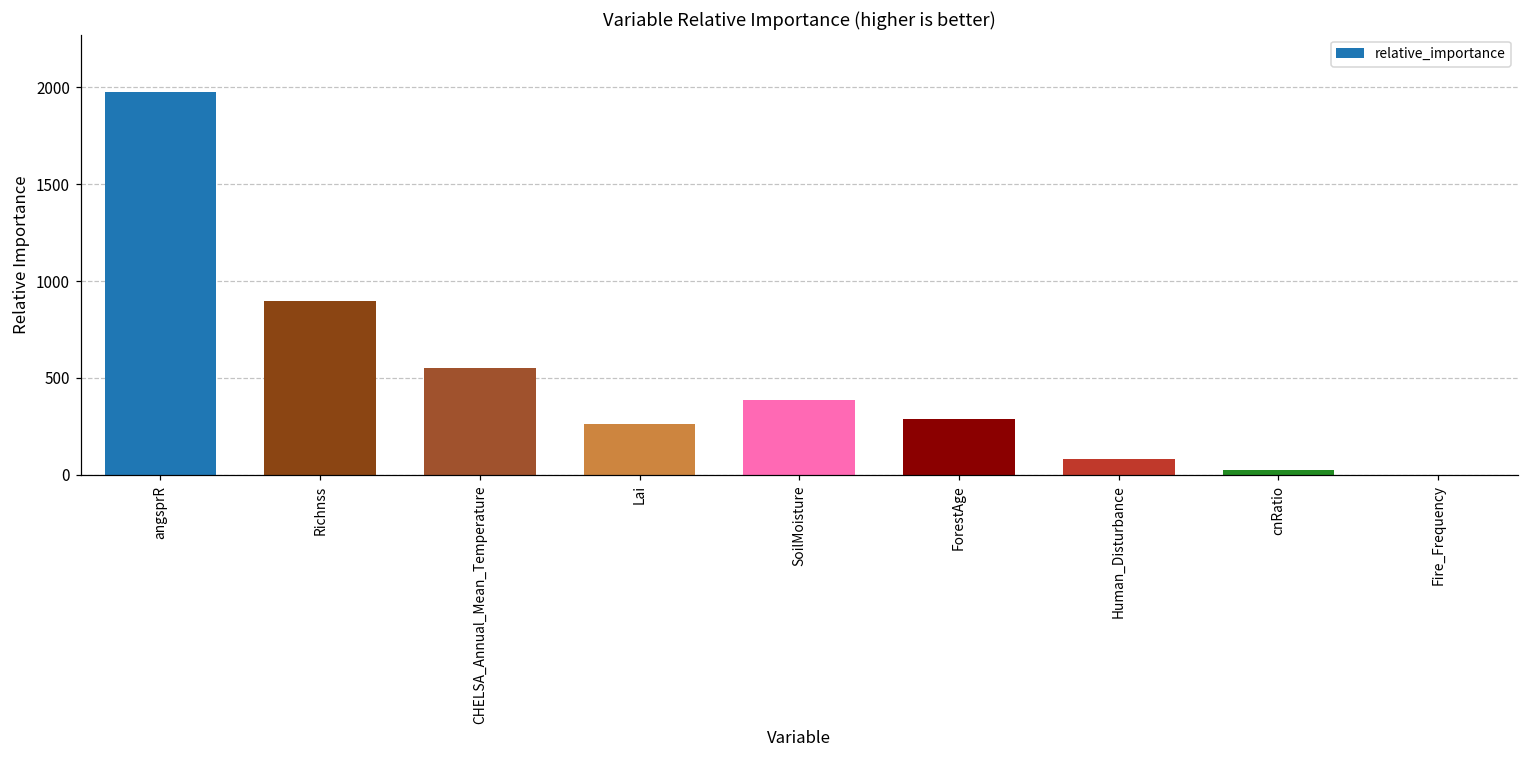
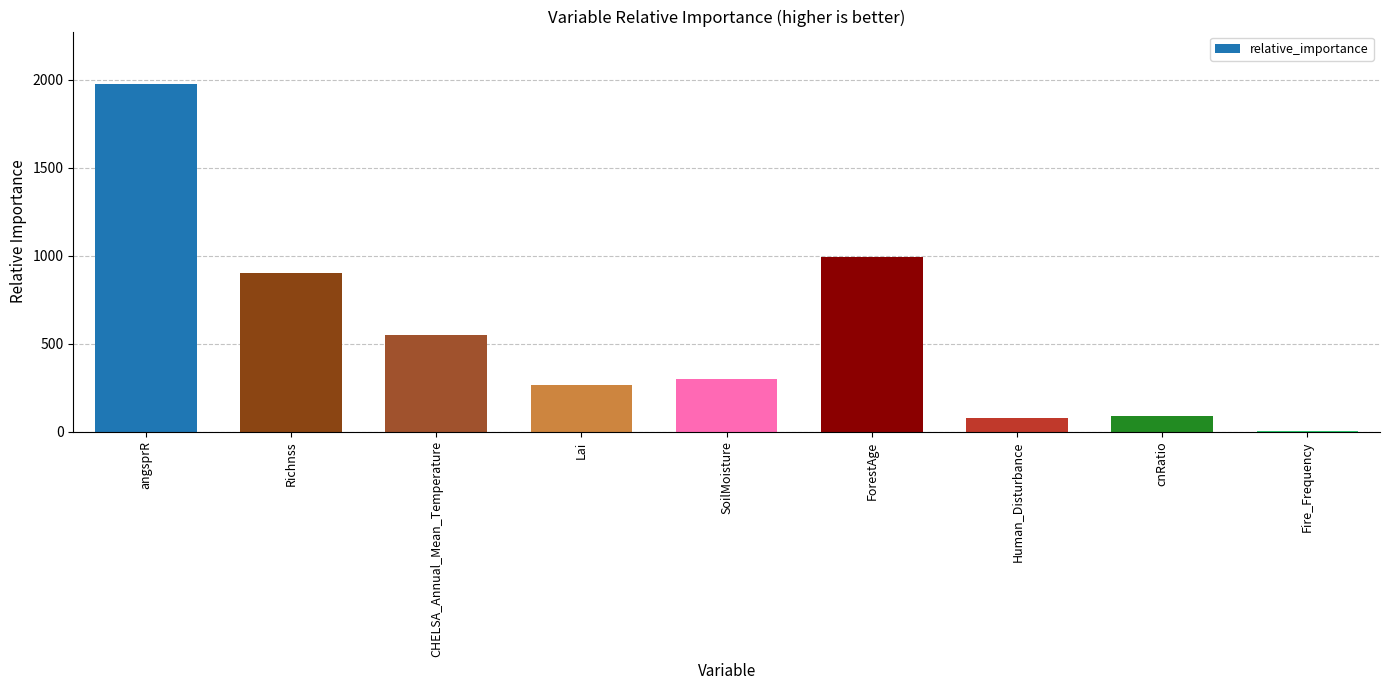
  {
    "angsprR": 1980,
    "Richnss": 900,
    "CHELSA_Annual_Mean_Temperature": 550,
    "Lai": 260,
-   "SoilMoisture": 390,
-   "ForestAge": 290,
+   "SoilMoisture": 300,
+   "ForestAge": 990,
    "Human_Disturbance": 80,
-   "cnRatio": 20
+   "cnRatio": 90
  }
